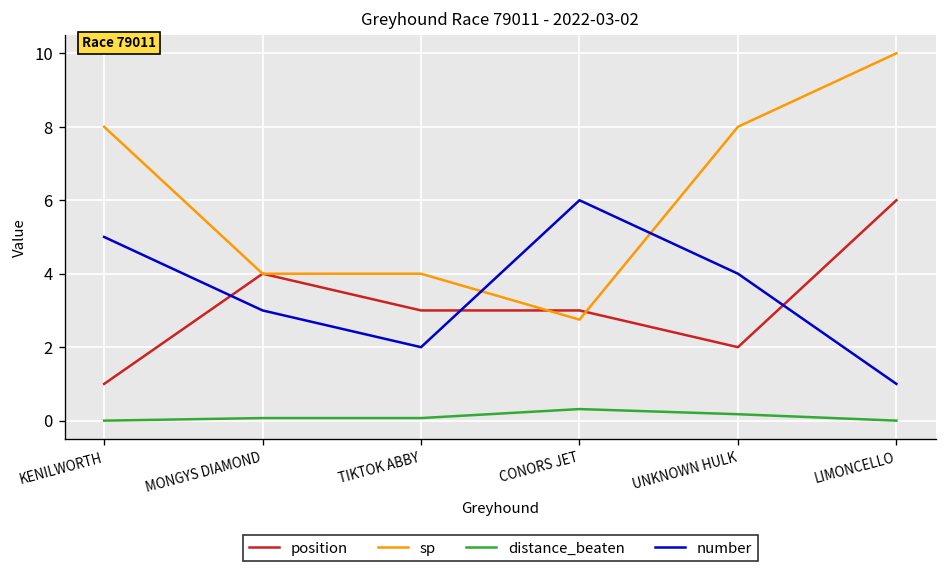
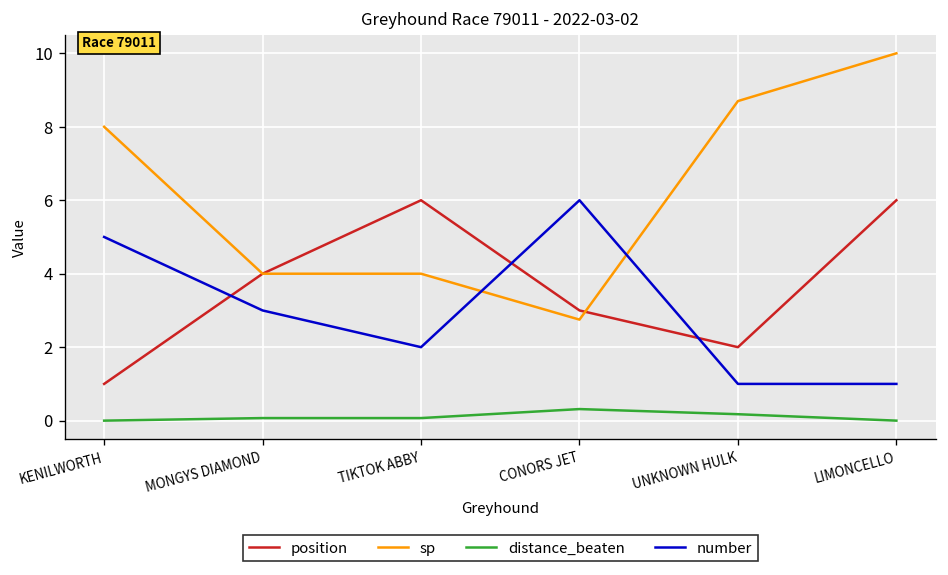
  {
    "position": {
      "KENILWORTH": 1,
-     "TIKTOK ABBY": 3,
+     "TIKTOK ABBY": 6,
      "CONORS JET": 3,
      "UNKNOWN HULK": 2,
      "LIMONCELLO": 6
    },
    "sp": {
      "KENILWORTH": 8.0,
      "TIKTOK ABBY": 4.0,
      "CONORS JET": 2.8,
-     "UNKNOWN HULK": 8.0,
+     "UNKNOWN HULK": 8.7,
      "LIMONCELLO": 10.0
    },
    "distance_beaten": {
      "KENILWORTH": 0.0,
      "MONGYS DIAMOND": 0.1,
      "TIKTOK ABBY": 0.1,
      "CONORS JET": 0.3,
      "UNKNOWN HULK": 0.2,
      "LIMONCELLO": 0.0
    },
    "number": {
      "KENILWORTH": 5,
      "MONGYS DIAMOND": 3,
      "TIKTOK ABBY": 2,
      "CONORS JET": 6,
-     "UNKNOWN HULK": 4,
+     "UNKNOWN HULK": 1,
      "LIMONCELLO": 1
    }
  }
